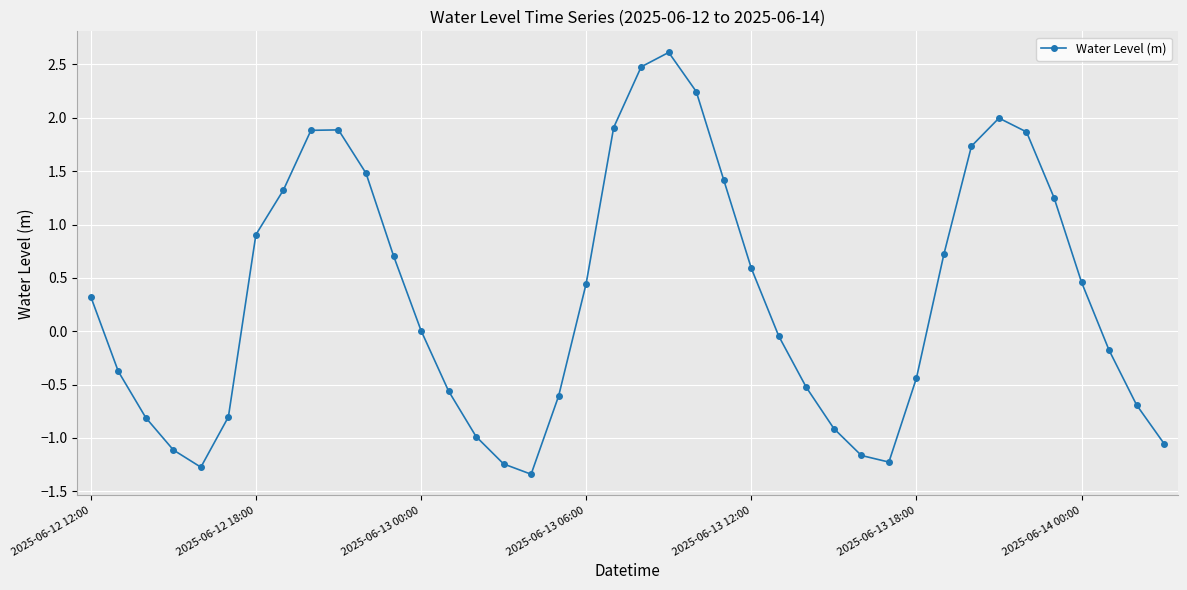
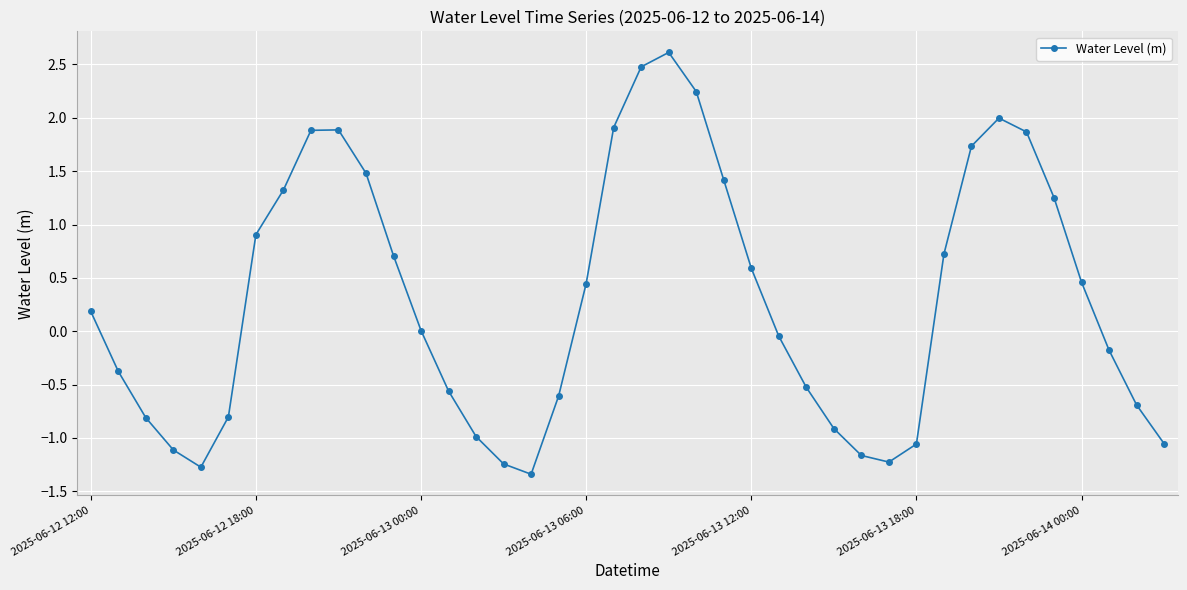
  {
-   "2025-06-12 12:00": 0.32,
+   "2025-06-12 12:00": 0.19,
    "2025-06-12 18:00": 0.91,
    "2025-06-13 00:00": 0.01,
    "2025-06-13 06:00": 0.45,
    "2025-06-13 12:00": 0.59,
-   "2025-06-13 18:00": -0.44,
+   "2025-06-13 18:00": -1.06,
    "2025-06-14 00:00": 0.46
  }
